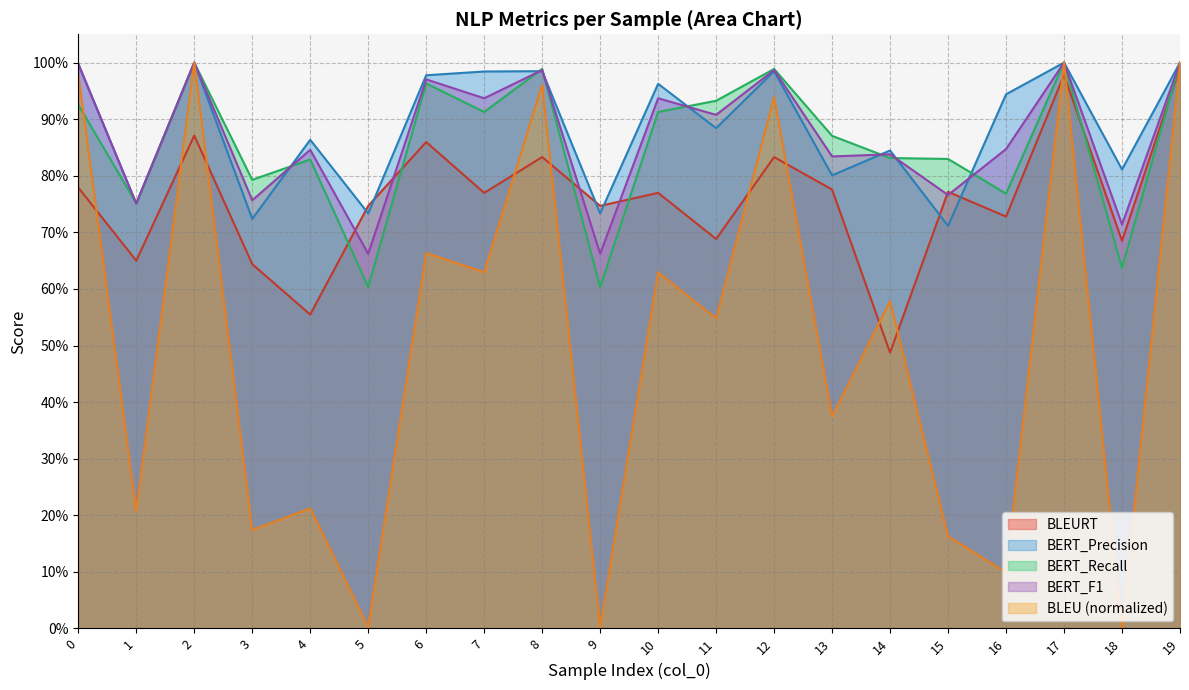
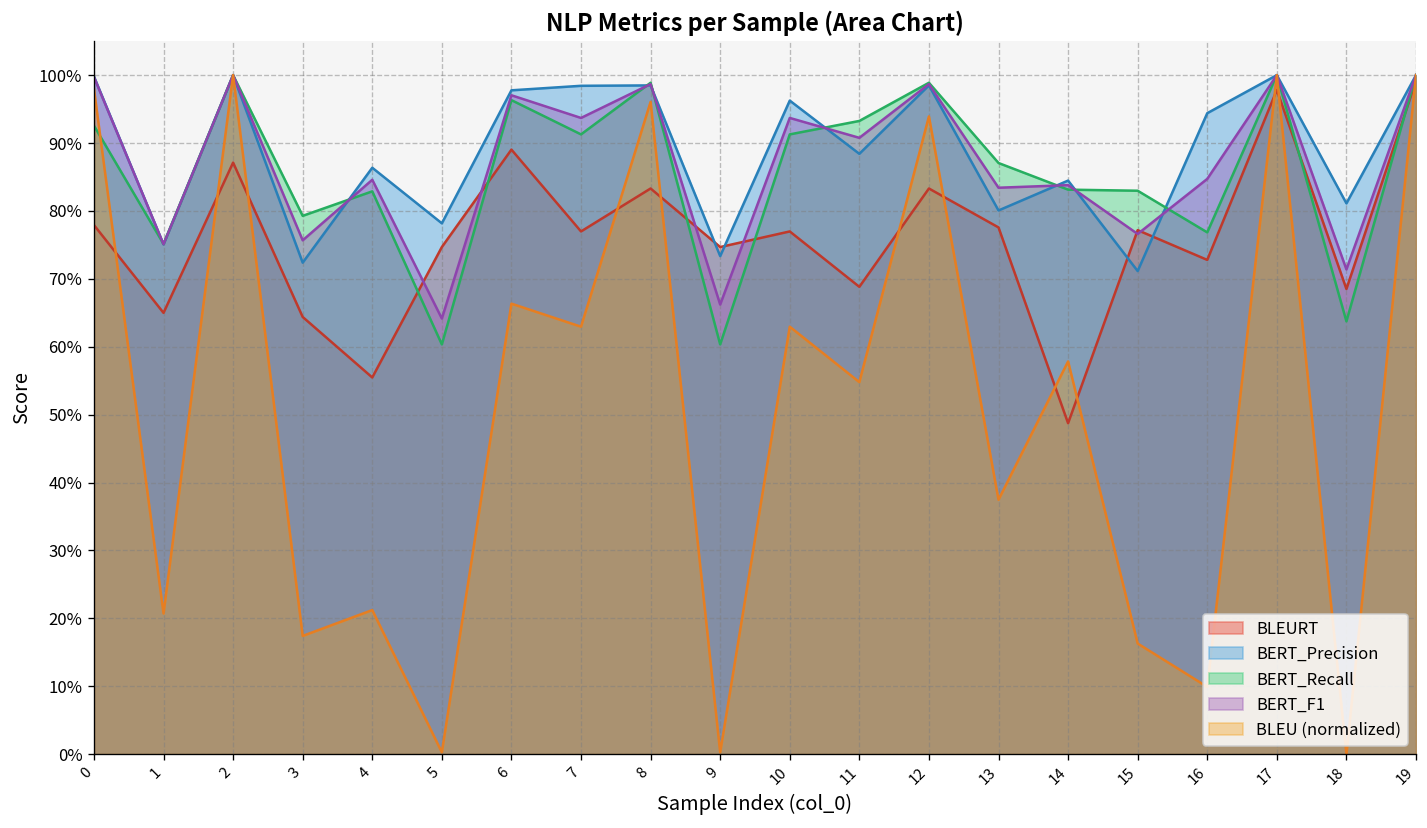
  {
    "BLEURT": {
      "0": "78%",
      "1": "65%",
      "2": "87%",
      "3": "64%",
      "4": "55%",
      "5": "75%",
-     "6": "86%",
+     "6": "89%",
      "7": "77%",
      "8": "83%",
      "9": "75%",
      "10": "77%",
      "11": "69%",
      "12": "83%",
      "13": "78%",
      "14": "49%",
      "15": "77%",
      "16": "73%",
      "17": "98%",
      "18": "69%",
      "19": "99%"
    },
    "BERT_Precision": {
      "3": "72%",
      "4": "86%",
-     "5": "73%",
+     "5": "78%",
      "6": "98%",
      "7": "98%",
      "9": "73%",
      "10": "96%",
      "11": "88%",
      "13": "80%",
      "14": "84%",
      "15": "71%",
      "16": "94%",
      "18": "81%"
    },
    "BERT_Recall": {
      "0": "93%",
      "3": "79%",
      "4": "83%",
      "5": "60%",
      "6": "96%",
      "7": "91%",
      "9": "60%",
      "10": "91%",
      "11": "93%",
      "13": "87%",
      "14": "83%",
      "15": "83%",
      "16": "77%",
      "18": "64%"
    },
    "BERT_F1": {
      "3": "76%",
      "4": "85%",
-     "5": "66%",
+     "5": "64%",
      "6": "97%",
      "7": "94%",
      "9": "66%",
      "10": "94%",
      "11": "91%",
      "13": "83%",
      "14": "84%",
      "15": "77%",
      "16": "85%",
      "18": "71%"
    },
    "BLEU (normalized)": {
      "0": "98%",
      "1": "21%",
      "3": "17%",
      "4": "21%",
      "5": "0%",
      "6": "66%",
      "7": "63%",
      "8": "96%",
      "9": "0%",
      "10": "63%",
      "11": "55%",
      "12": "94%",
      "13": "37%",
      "14": "58%",
      "15": "16%",
      "18": "0%"
    }
  }
